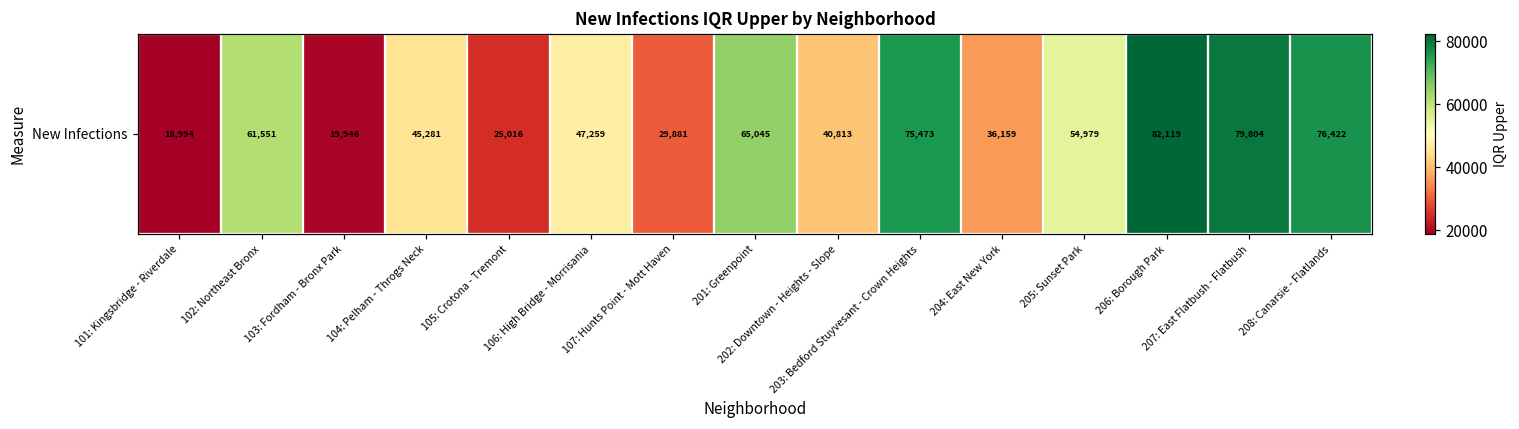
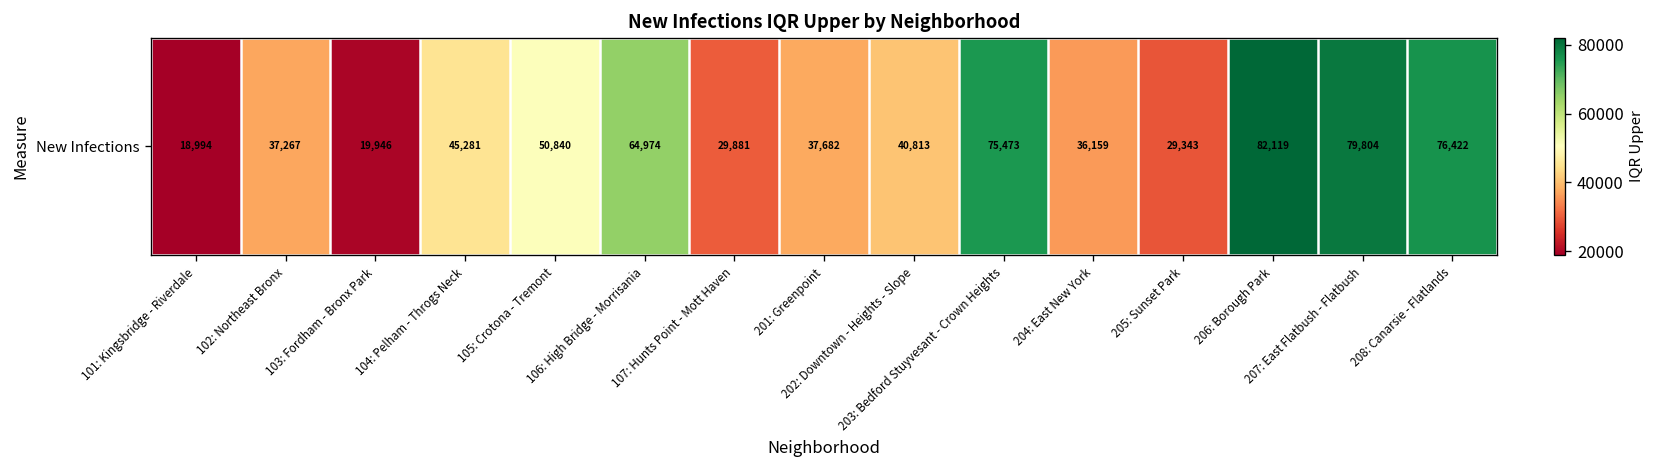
  {
    "New Infections": {
      "101: Kingsbridge - Riverdale": "18,994",
-     "102: Northeast Bronx": "61,551",
+     "102: Northeast Bronx": "37,267",
      "103: Fordham - Bronx Park": "19,946",
      "104: Pelham - Throgs Neck": "45,281",
-     "105: Crotona - Tremont": "25,016",
-     "106: High Bridge - Morrisania": "47,259",
+     "105: Crotona - Tremont": "50,840",
+     "106: High Bridge - Morrisania": "64,974",
      "107: Hunts Point - Mott Haven": "29,881",
-     "201: Greenpoint": "65,045",
+     "201: Greenpoint": "37,682",
      "202: Downtown - Heights - Slope": "40,813",
      "203: Bedford Stuyvesant - Crown Heights": "75,473",
      "204: East New York": "36,159",
-     "205: Sunset Park": "54,979",
+     "205: Sunset Park": "29,343",
      "206: Borough Park": "82,119",
      "207: East Flatbush - Flatbush": "79,804",
      "208: Canarsie - Flatlands": "76,422"
    }
  }
